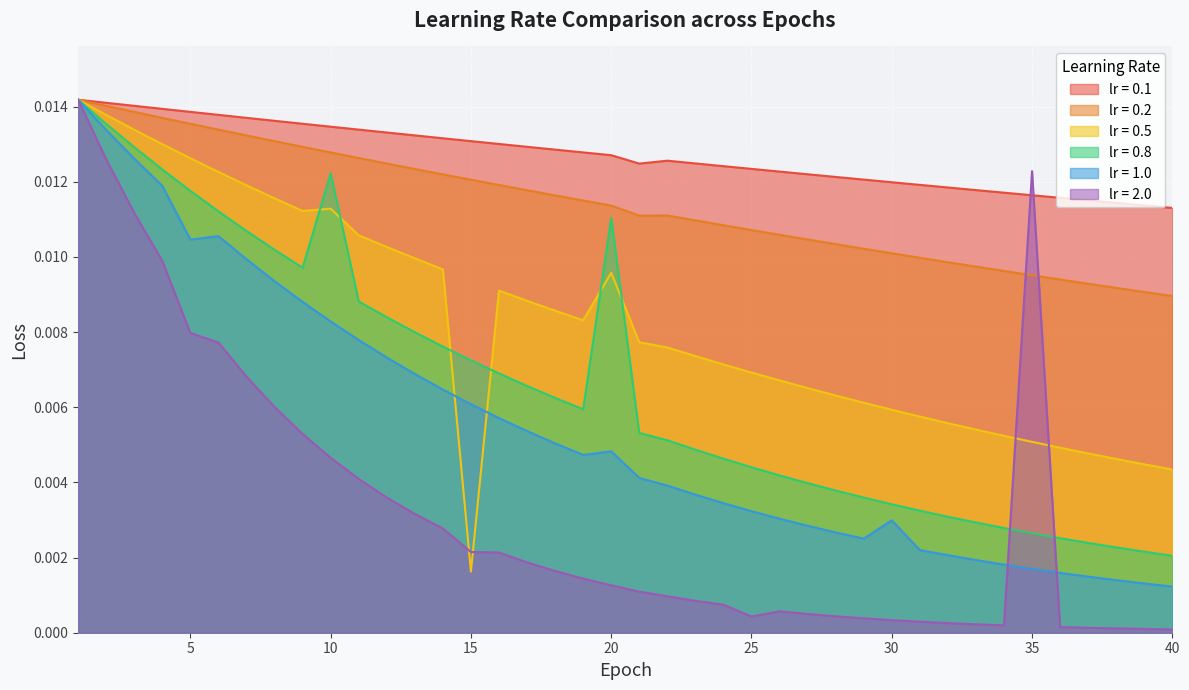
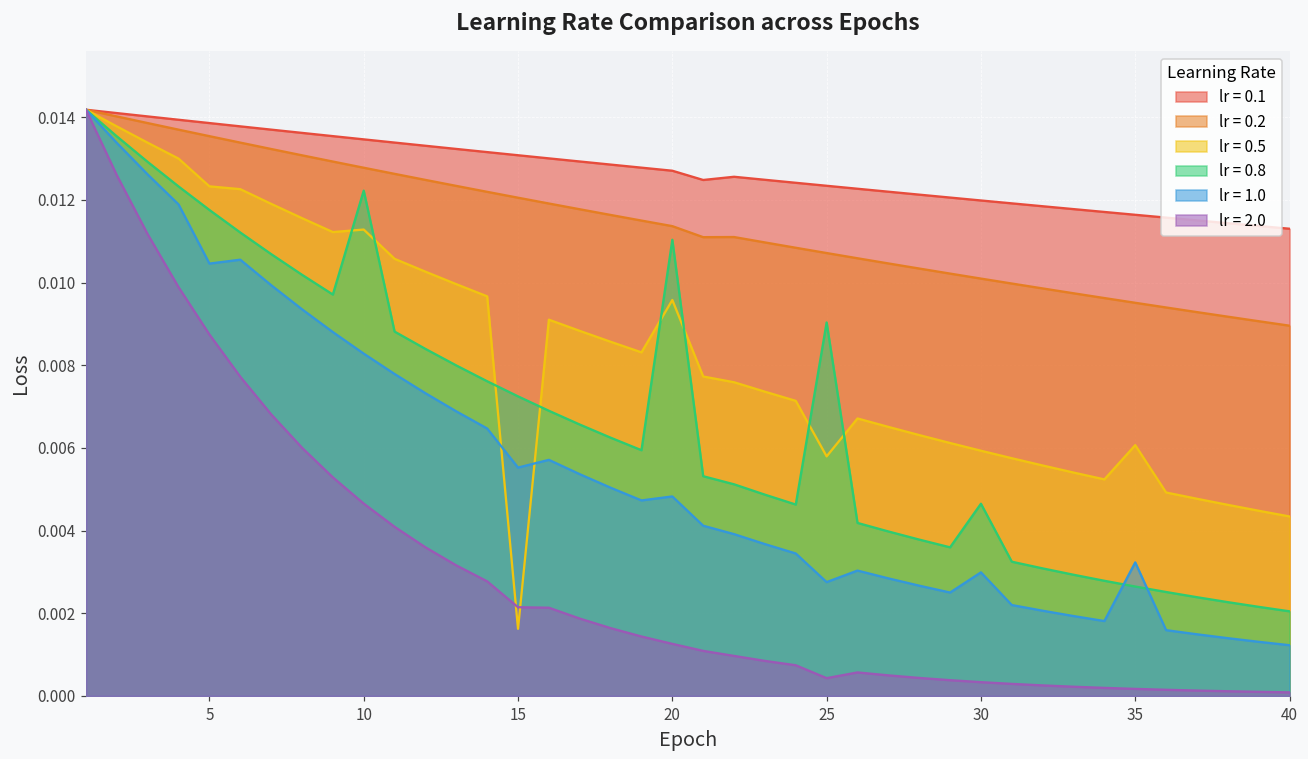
  {
    "lr = 0.5": {
-     "5": 0.0126,
+     "5": 0.0123,
      "10": 0.0113,
      "15": 0.0016,
      "20": 0.0096,
-     "25": 0.0069,
+     "25": 0.0058,
      "30": 0.0059,
-     "35": 0.0051,
+     "35": 0.0061,
      "40": 0.0043
    },
    "lr = 0.8": {
      "5": 0.0118,
      "10": 0.0122,
      "15": 0.0072,
      "20": 0.0110,
-     "25": 0.0044,
-     "30": 0.0034,
+     "25": 0.0090,
+     "30": 0.0047,
      "35": 0.0026,
      "40": 0.0020
    },
    "lr = 1.0": {
      "5": 0.0105,
      "10": 0.0083,
-     "15": 0.0061,
+     "15": 0.0055,
      "20": 0.0048,
-     "25": 0.0032,
+     "25": 0.0028,
      "30": 0.0030,
-     "35": 0.0017,
+     "35": 0.0032,
      "40": 0.0012
    },
    "lr = 2.0": {
-     "5": 0.0080,
+     "5": 0.0087,
      "10": 0.0047,
      "15": 0.0021,
      "20": 0.0013,
      "25": 0.0004,
      "30": 0.0003,
-     "35": 0.0123,
+     "35": 0.0002,
      "40": 0.0001
    }
  }
